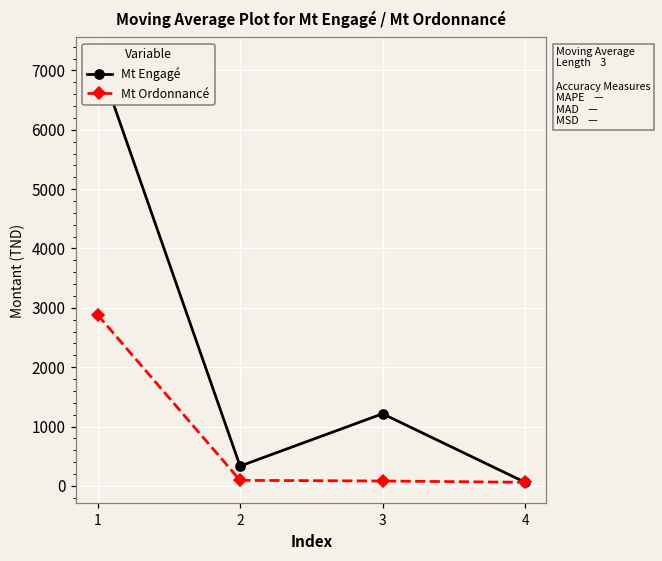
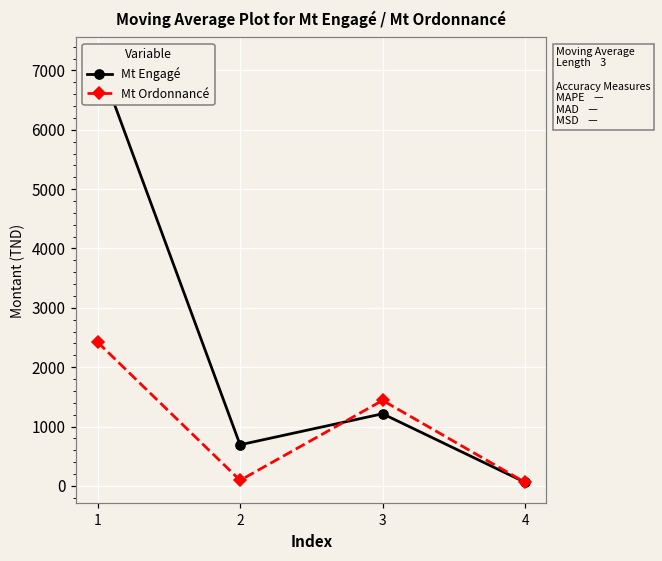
  {
    "Mt Engagé": {
-     "2": 300,
+     "2": 700,
      "3": 1200
    },
    "Mt Ordonnancé": {
-     "1": 2900,
+     "1": 2400,
      "2": 100,
-     "3": 100
+     "3": 1400
    }
  }
